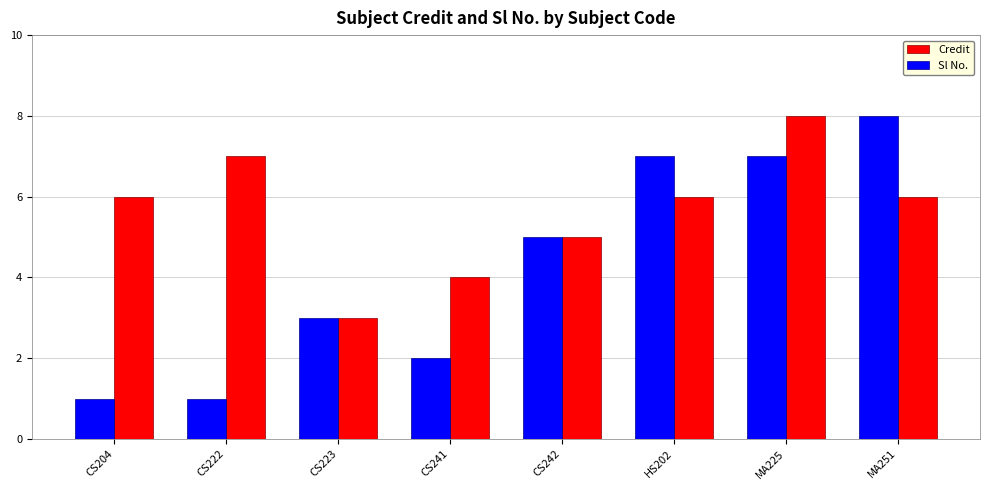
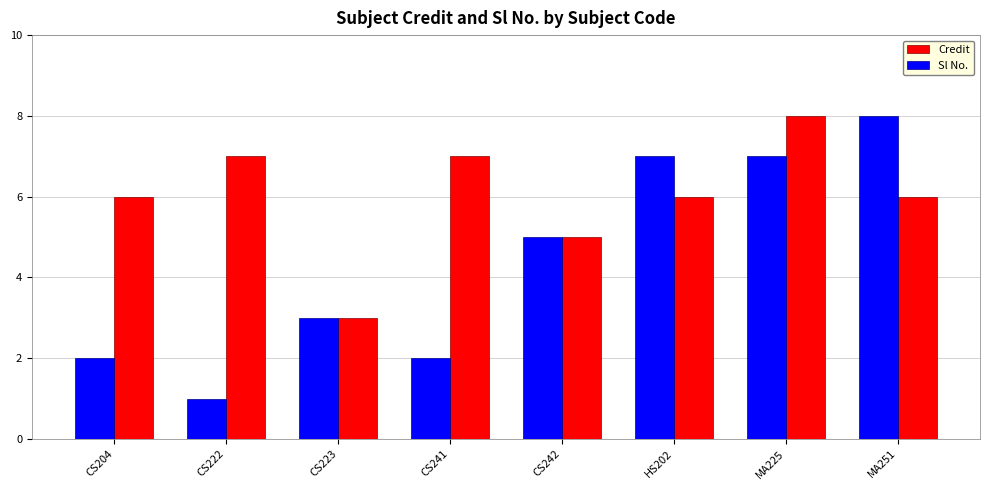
  {
    "Credit": {
      "CS204": 6,
      "CS222": 7,
      "CS223": 3,
-     "CS241": 4,
+     "CS241": 7,
      "CS242": 5,
      "HS202": 6,
      "MA225": 8,
      "MA251": 6
    },
    "Sl No.": {
-     "CS204": 1,
+     "CS204": 2,
      "CS222": 1,
      "CS223": 3,
      "CS241": 2,
      "CS242": 5,
      "HS202": 7,
      "MA225": 7,
      "MA251": 8
    }
  }
